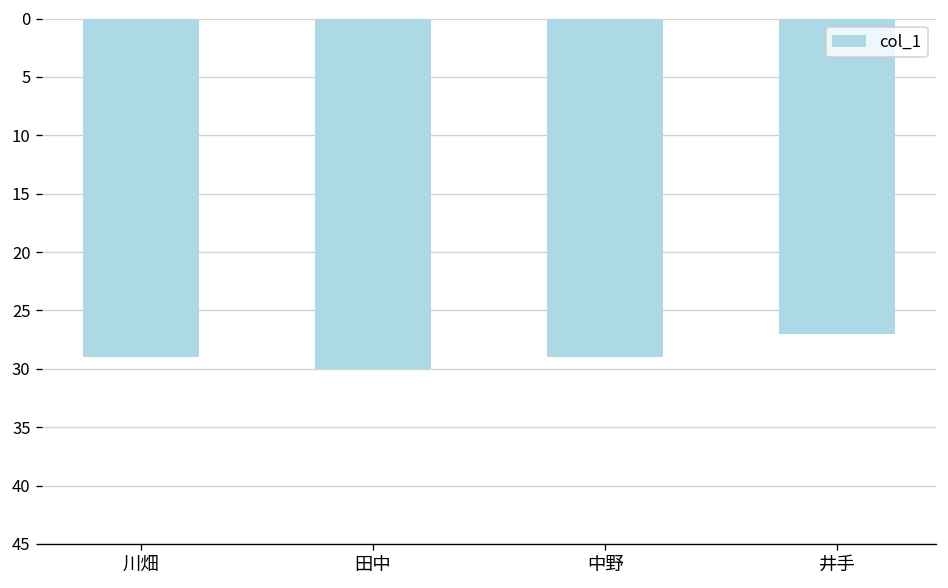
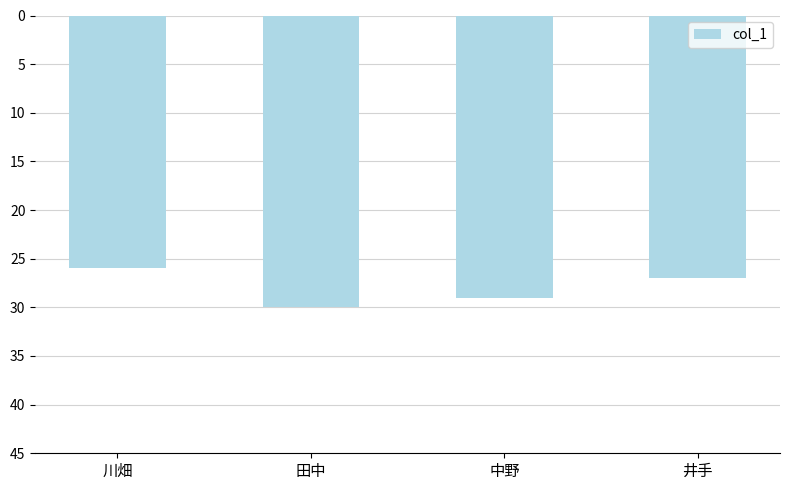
  {
-   "川畑": 29,
+   "川畑": 26,
    "田中": 30,
    "中野": 29,
    "井手": 27
  }
